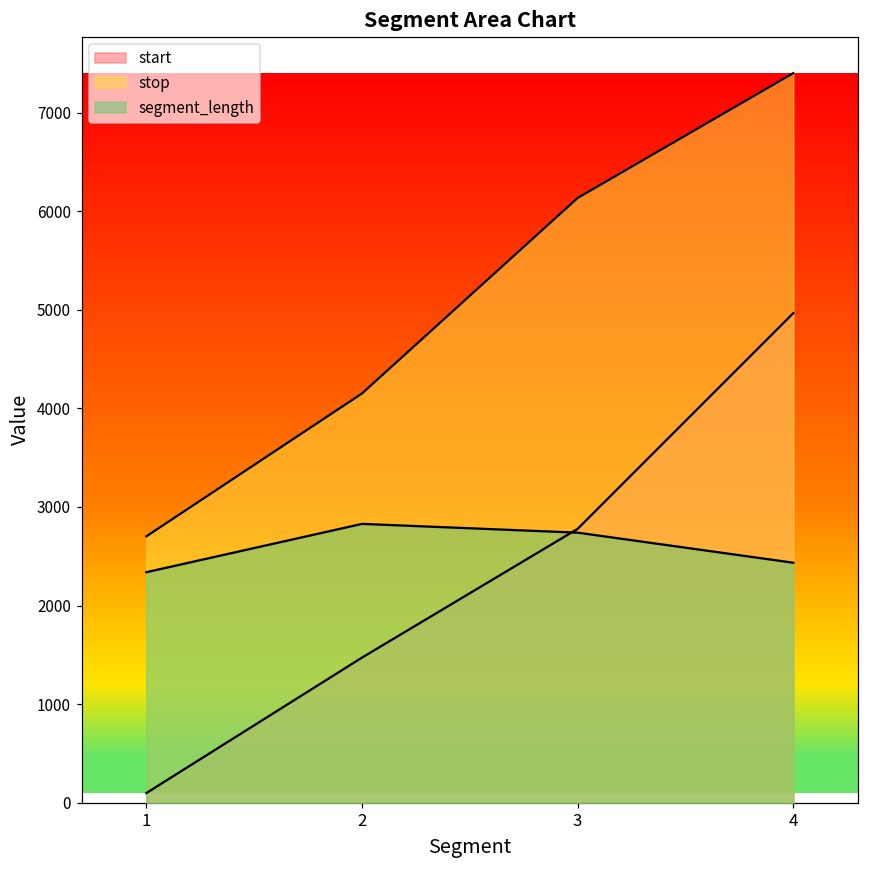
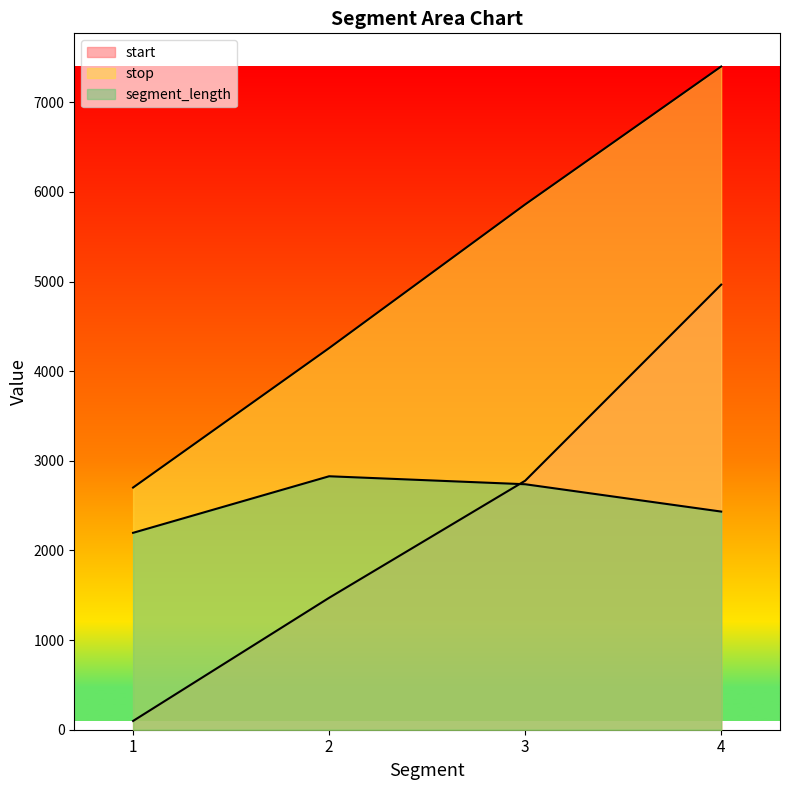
  {
    "start": {
      "1": 100,
      "2": 1500,
      "3": 2800,
      "4": 5000
    },
    "stop": {
      "1": 2700,
-     "2": 4200,
-     "3": 6100,
+     "2": 4300,
+     "3": 5900,
      "4": 7400
    },
    "segment_length": {
-     "1": 2300,
+     "1": 2200,
      "2": 2800,
      "3": 2700,
      "4": 2400
    }
  }
